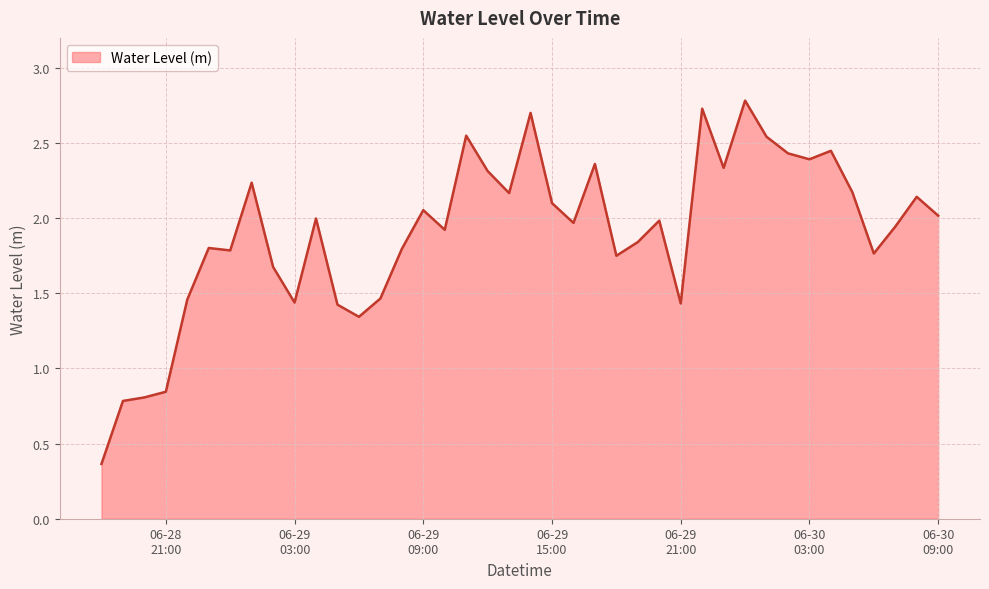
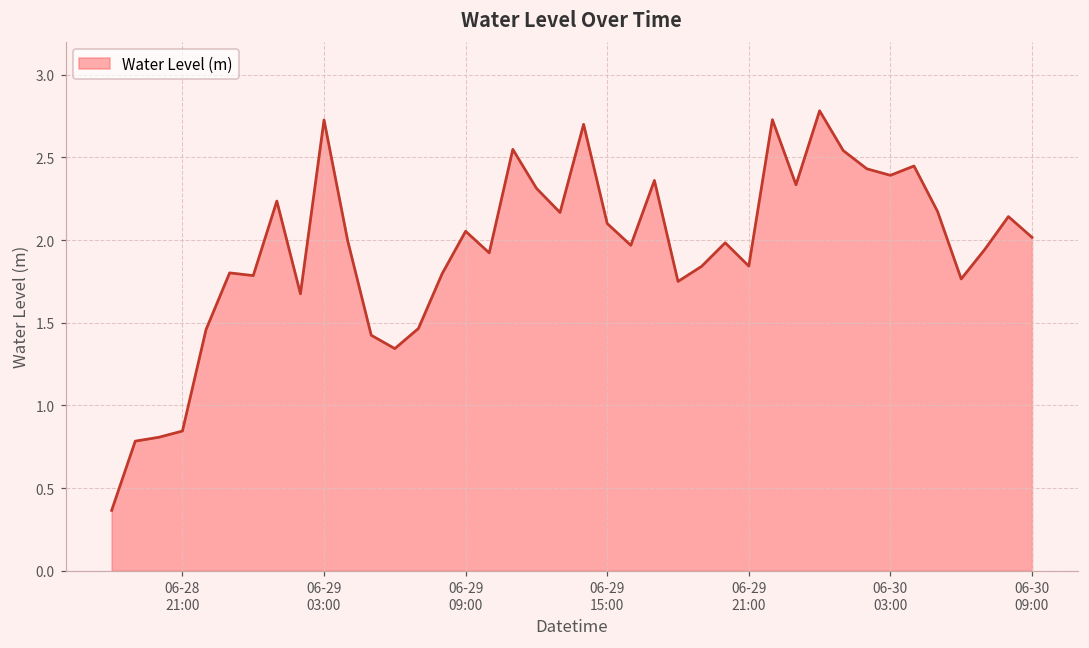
  {
    "06-28 21:00": 0.85,
-   "06-29 03:00": 1.44,
+   "06-29 03:00": 2.73,
    "06-29 09:00": 2.05,
    "06-29 15:00": 2.10,
-   "06-29 21:00": 1.43,
+   "06-29 21:00": 1.84,
    "06-30 03:00": 2.39,
    "06-30 09:00": 2.02
  }
